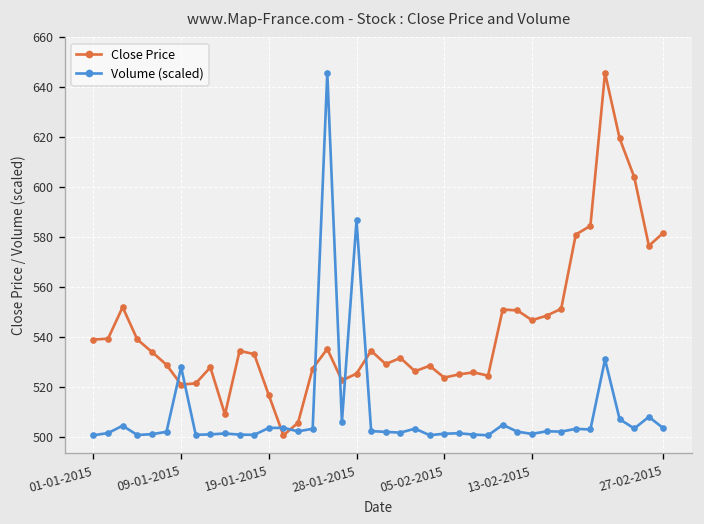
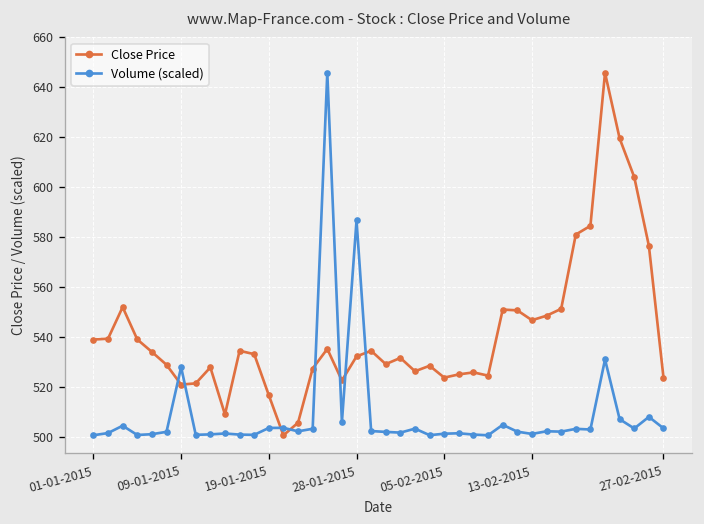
  {
    "Close Price": {
      "01-01-2015": 539,
      "09-01-2015": 521,
      "19-01-2015": 517,
-     "28-01-2015": 525,
+     "28-01-2015": 532,
      "05-02-2015": 524,
      "13-02-2015": 547,
-     "27-02-2015": 582
+     "27-02-2015": 524
    },
    "Volume (scaled)": {
      "01-01-2015": 501,
      "09-01-2015": 528,
      "19-01-2015": 504,
      "28-01-2015": 587,
      "05-02-2015": 501,
      "13-02-2015": 501,
      "27-02-2015": 503
    }
  }
